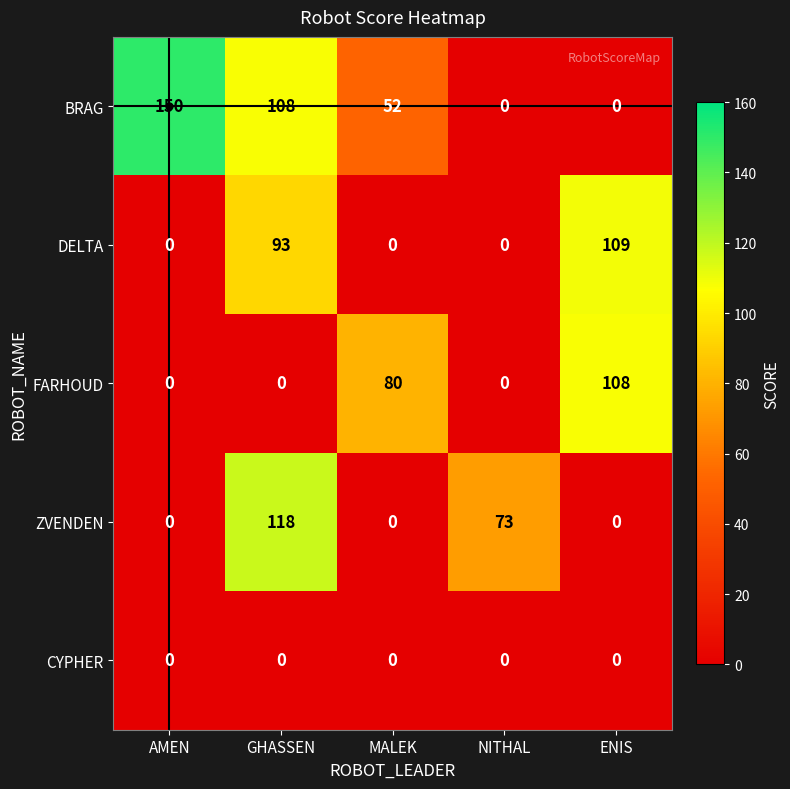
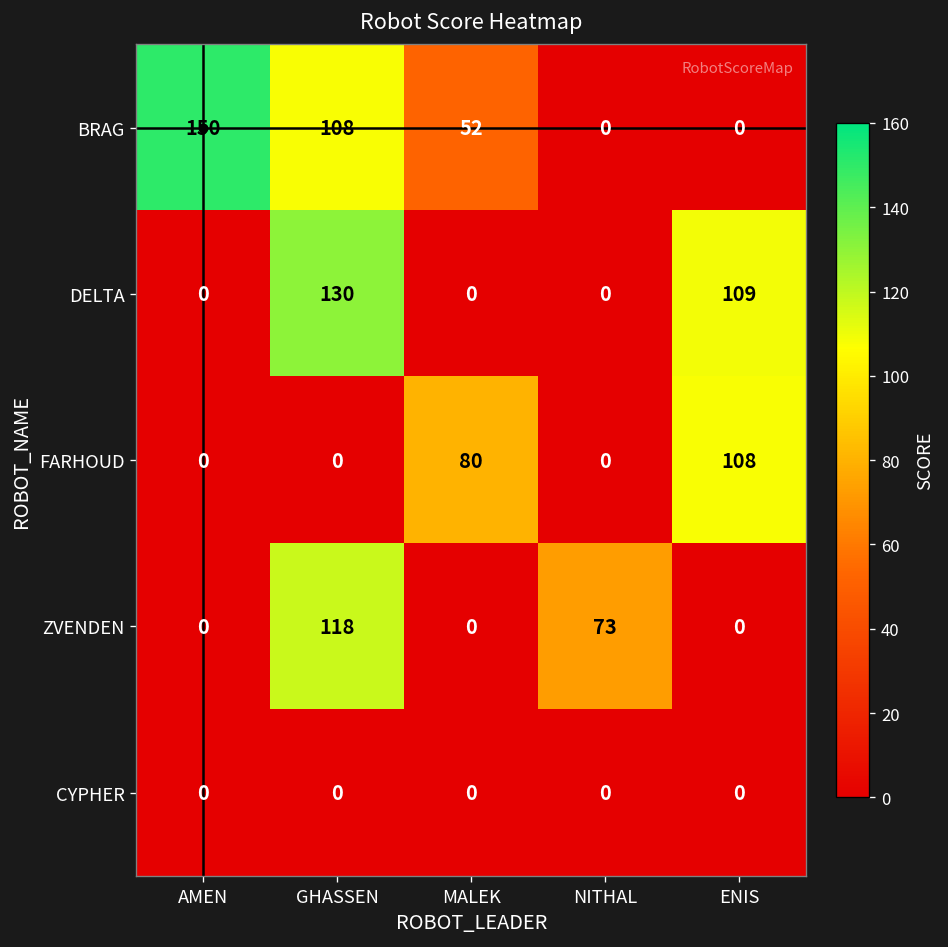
  {
    "BRAG": {
      "GHASSEN": 108,
      "MALEK": 52,
      "NITHAL": 0
    },
    "DELTA": {
      "AMEN": 0,
-     "GHASSEN": 93,
+     "GHASSEN": 130,
      "MALEK": 0,
      "NITHAL": 0,
      "ENIS": 109
    },
    "FARHOUD": {
      "AMEN": 0,
      "GHASSEN": 0,
      "MALEK": 80,
      "NITHAL": 0,
      "ENIS": 108
    },
    "ZVENDEN": {
      "AMEN": 0,
      "GHASSEN": 118,
      "MALEK": 0,
      "NITHAL": 73,
      "ENIS": 0
    },
    "CYPHER": {
      "AMEN": 0,
      "GHASSEN": 0,
      "MALEK": 0,
      "NITHAL": 0,
      "ENIS": 0
    }
  }
